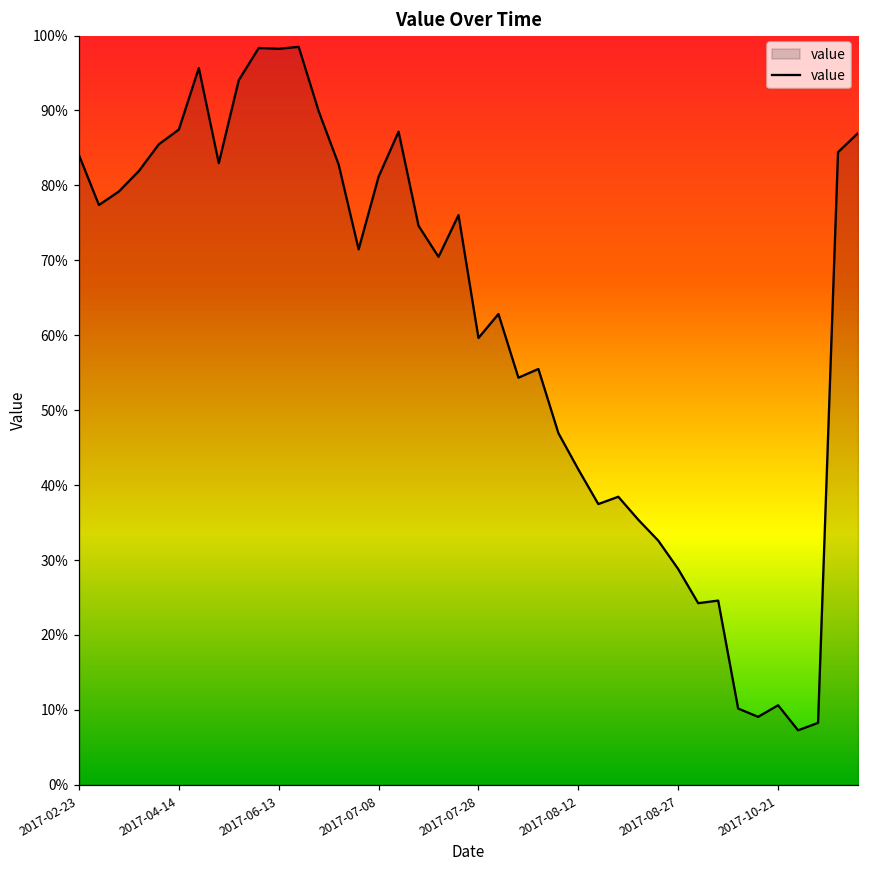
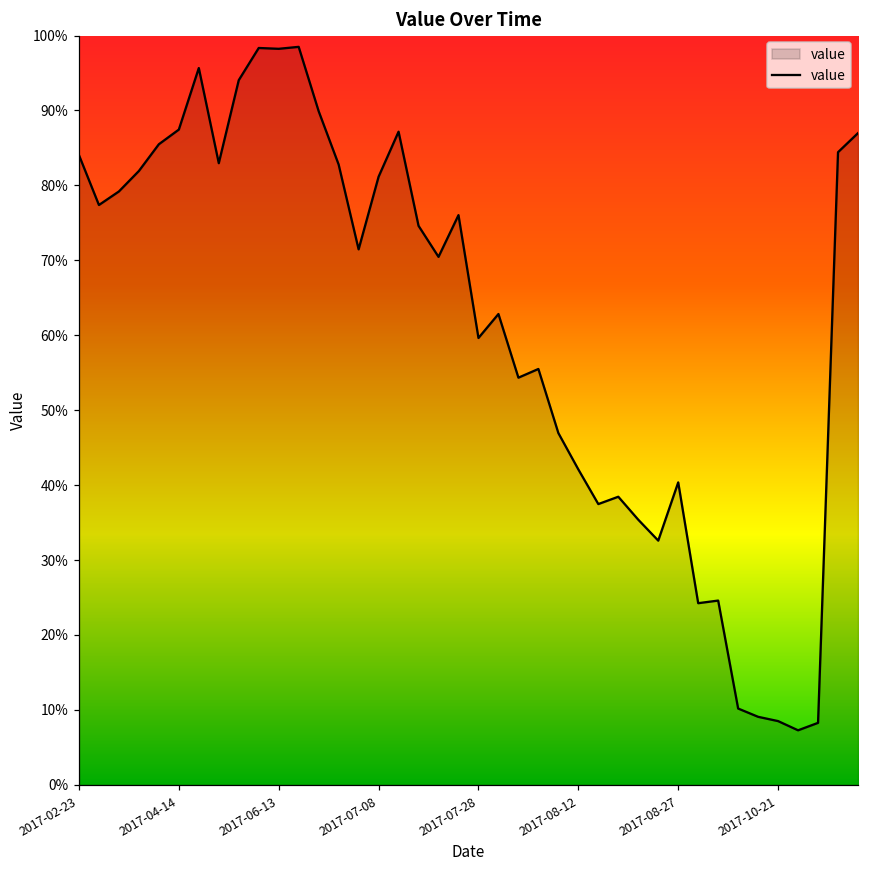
  {
    "2017-02-23": "84%",
    "2017-04-14": "87%",
    "2017-06-13": "98%",
    "2017-07-08": "81%",
    "2017-07-28": "60%",
    "2017-08-12": "42%",
-   "2017-08-27": "29%",
-   "2017-10-21": "11%"
+   "2017-08-27": "40%",
+   "2017-10-21": "9%"
  }
